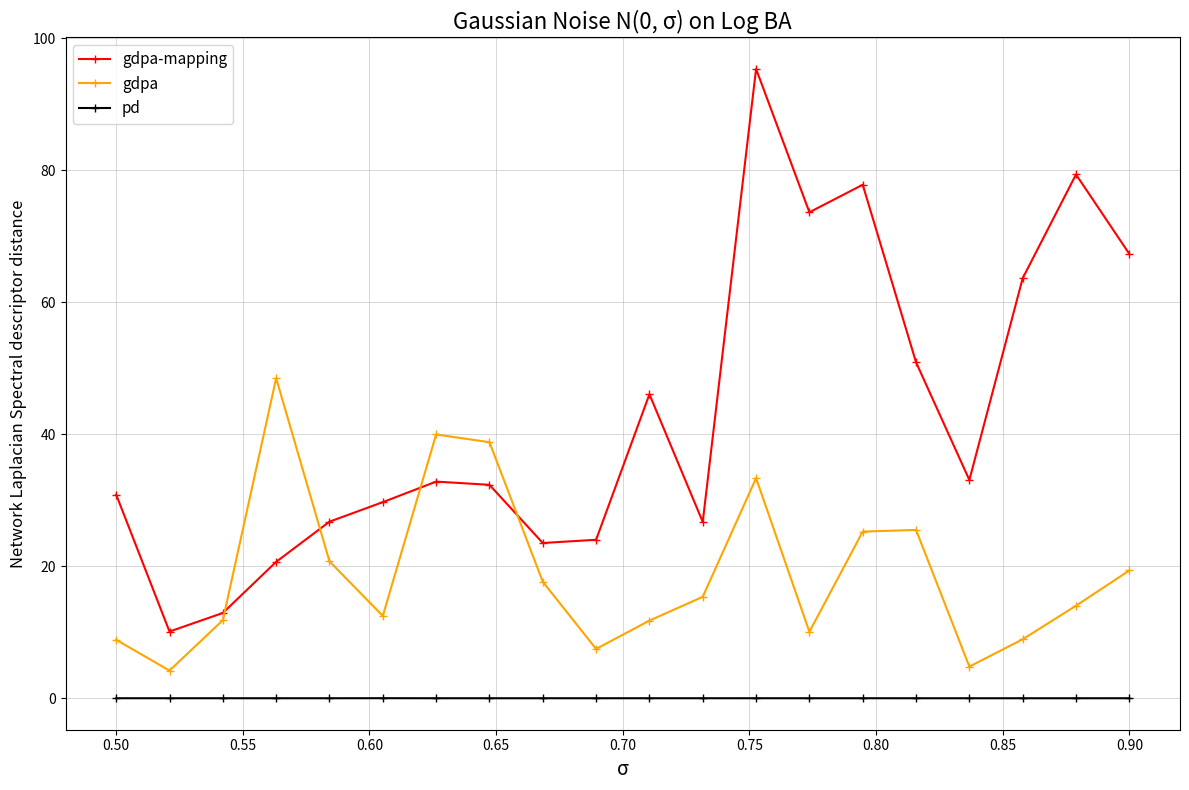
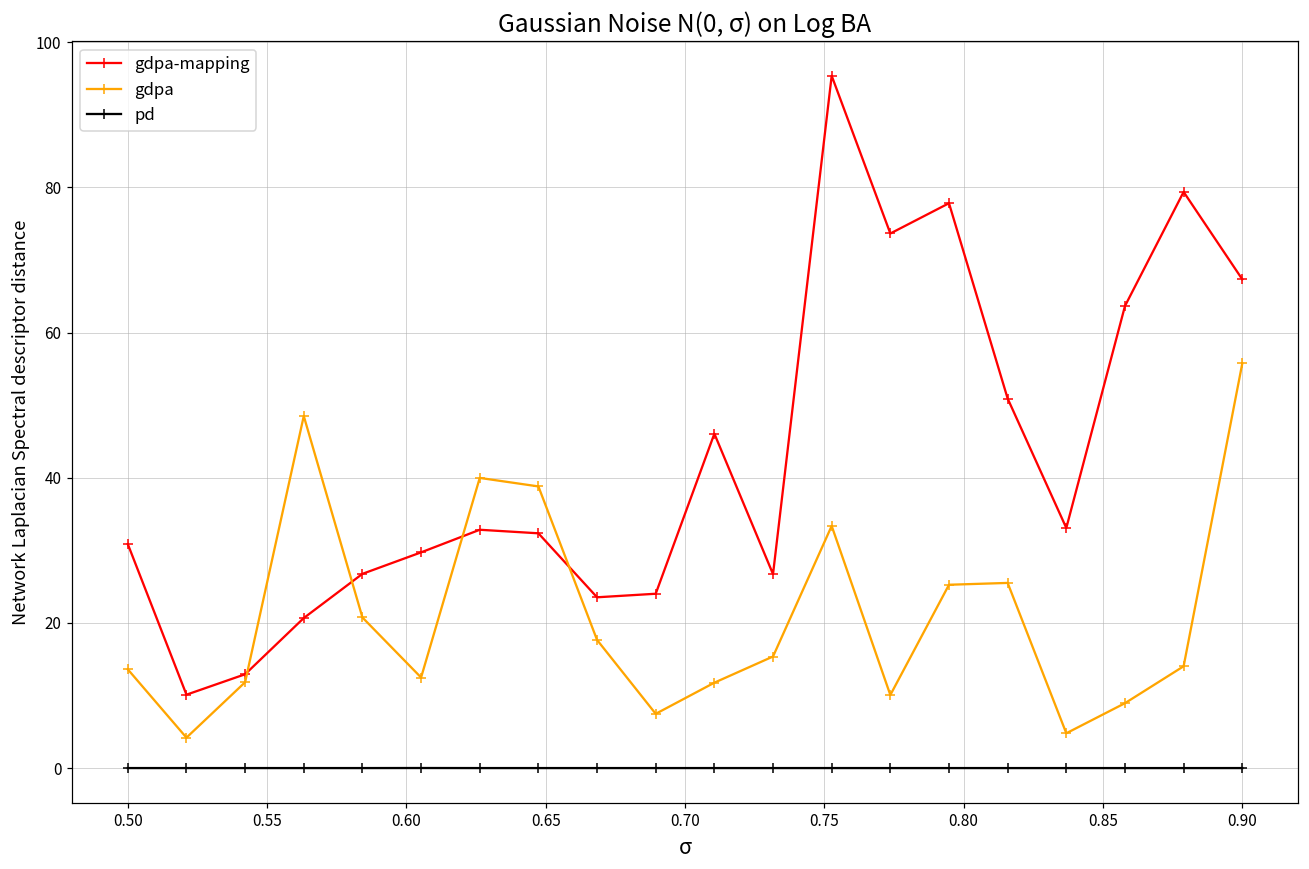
  {
    "gdpa-mapping": {
      "0.50": 31,
      "0.90": 67
    },
    "gdpa": {
-     "0.50": 9,
-     "0.90": 19
+     "0.50": 14,
+     "0.90": 56
    },
    "pd": {
      "0.50": 0,
      "0.90": 0
    }
  }
